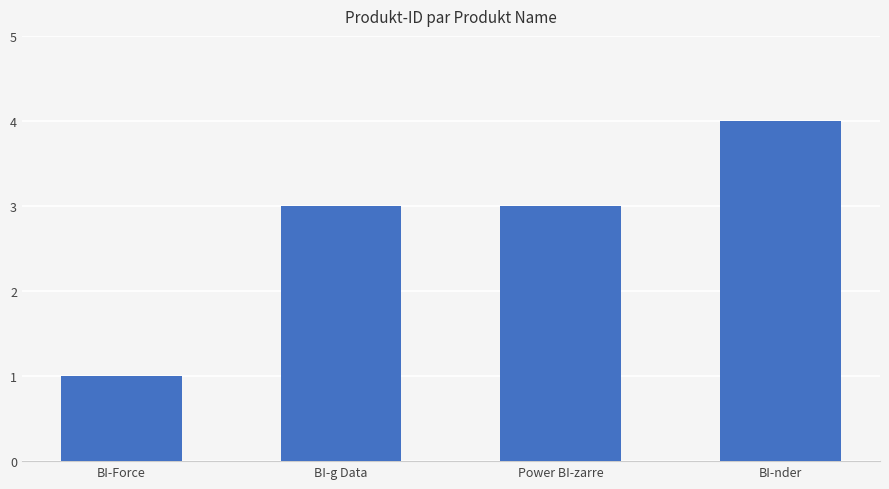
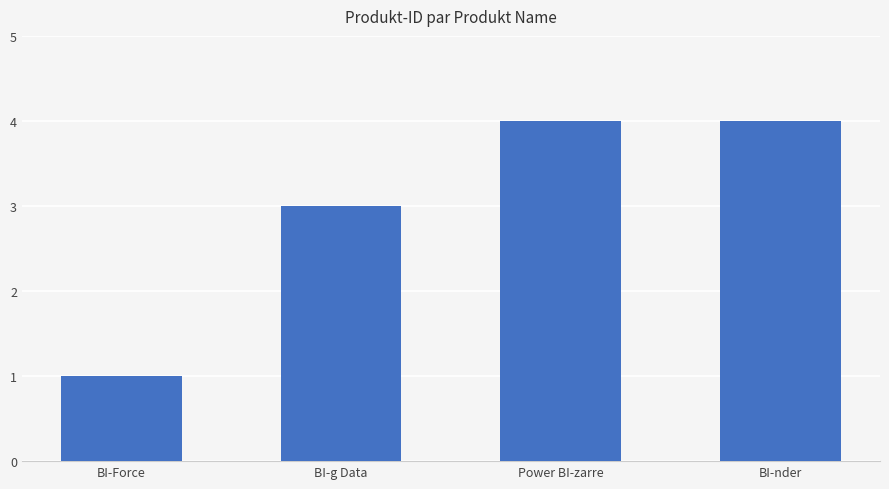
  {
    "BI-Force": 1,
    "BI-g Data": 3,
-   "Power BI-zarre": 3,
+   "Power BI-zarre": 4,
    "BI-nder": 4
  }
